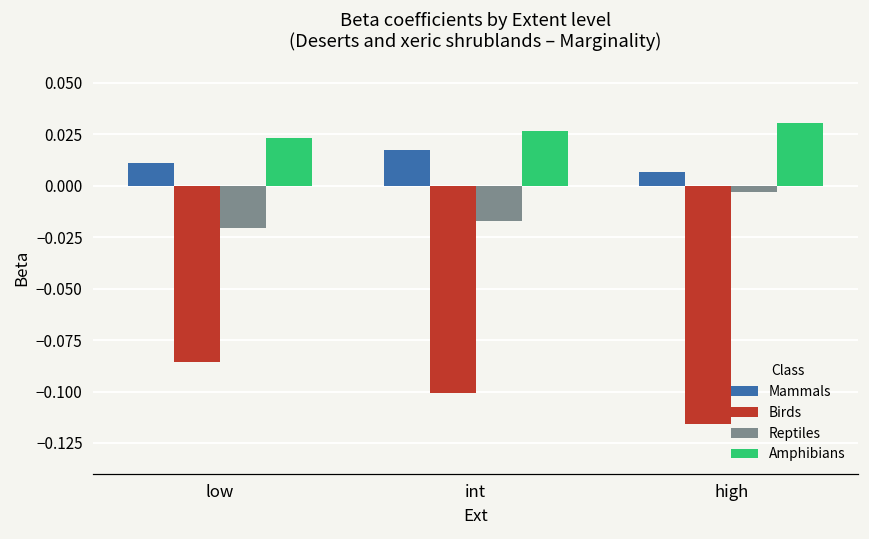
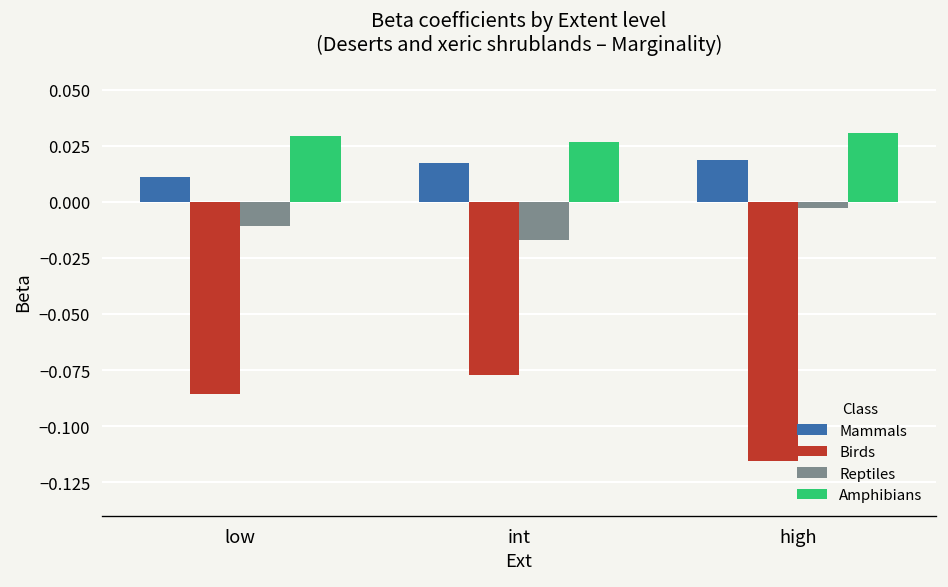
  {
    "Mammals": {
      "low": 0.011,
      "int": 0.017,
-     "high": 0.007
+     "high": 0.019
    },
    "Birds": {
      "low": -0.086,
-     "int": -0.101,
+     "int": -0.077,
      "high": -0.116
    },
    "Reptiles": {
-     "low": -0.021,
+     "low": -0.011,
      "int": -0.017,
      "high": -0.003
    },
    "Amphibians": {
-     "low": 0.023,
+     "low": 0.029,
      "int": 0.027,
      "high": 0.031
    }
  }
